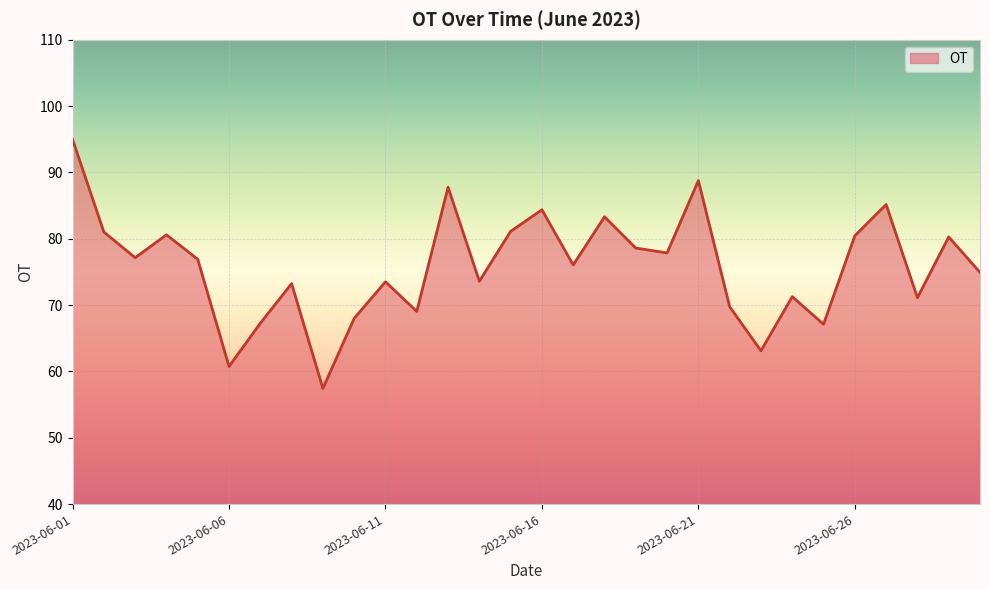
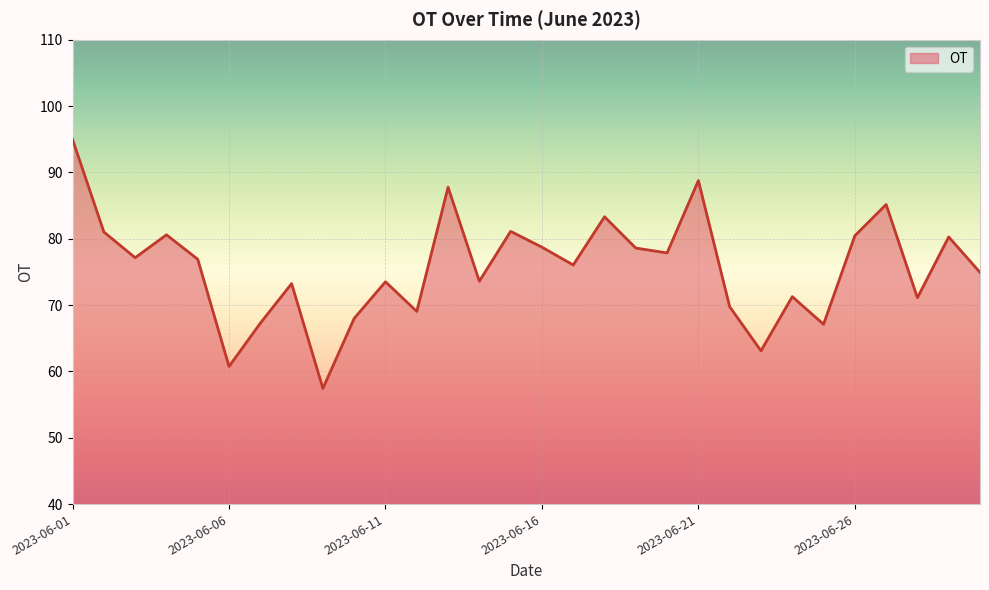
  {
    "2023-06-01": 95,
    "2023-06-06": 61,
    "2023-06-11": 74,
-   "2023-06-16": 84,
+   "2023-06-16": 79,
    "2023-06-21": 89,
    "2023-06-26": 80
  }
